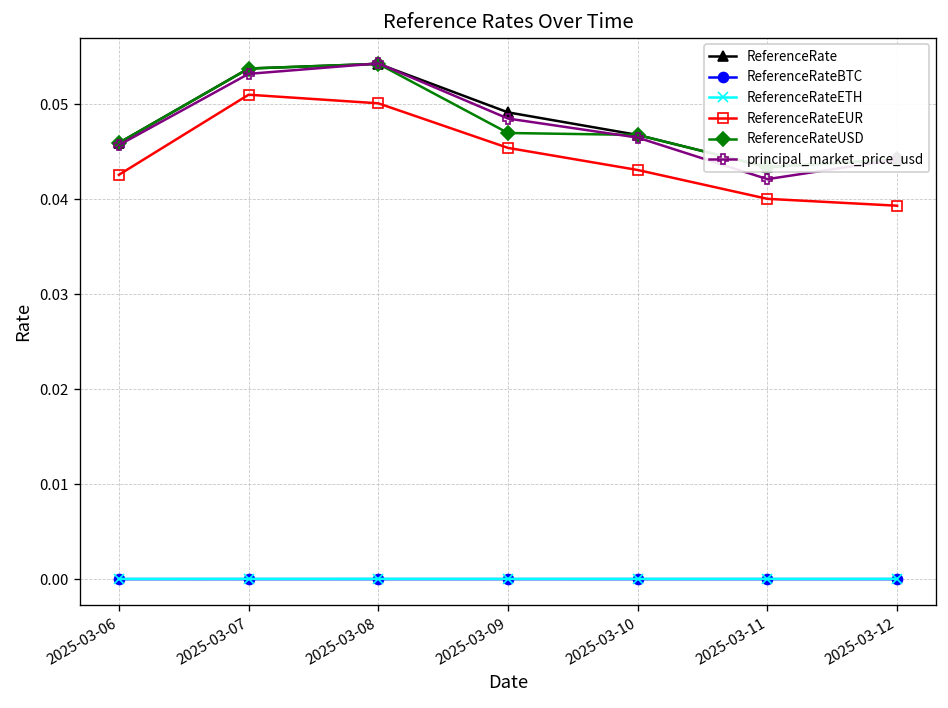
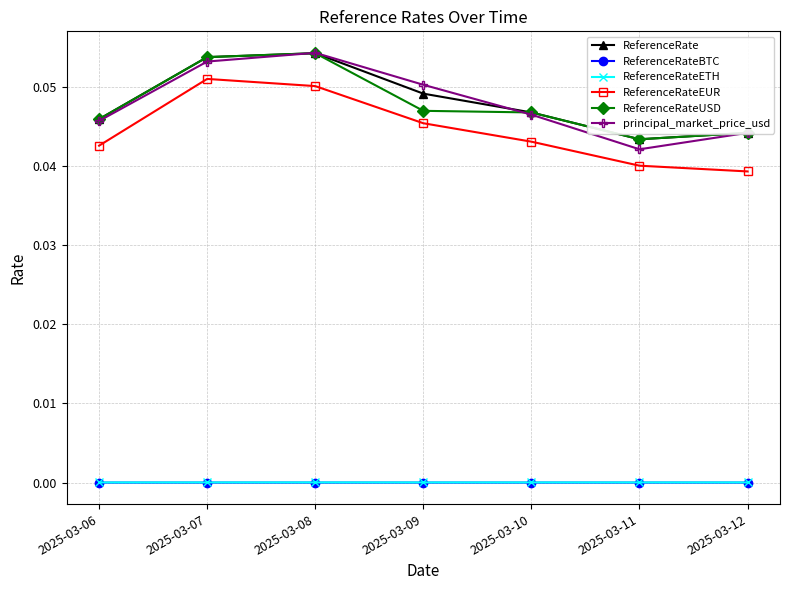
  {
    "ReferenceRate": {
      "2025-03-09": 0.049
    },
    "ReferenceRateEUR": {
      "2025-03-06": 0.043,
      "2025-03-07": 0.051,
      "2025-03-08": 0.050,
      "2025-03-09": 0.045,
      "2025-03-10": 0.043,
      "2025-03-11": 0.040,
      "2025-03-12": 0.039
    },
    "ReferenceRateUSD": {
      "2025-03-09": 0.047
    },
    "principal_market_price_usd": {
      "2025-03-07": 0.053,
-     "2025-03-09": 0.048,
+     "2025-03-09": 0.050,
      "2025-03-11": 0.042
    }
  }
